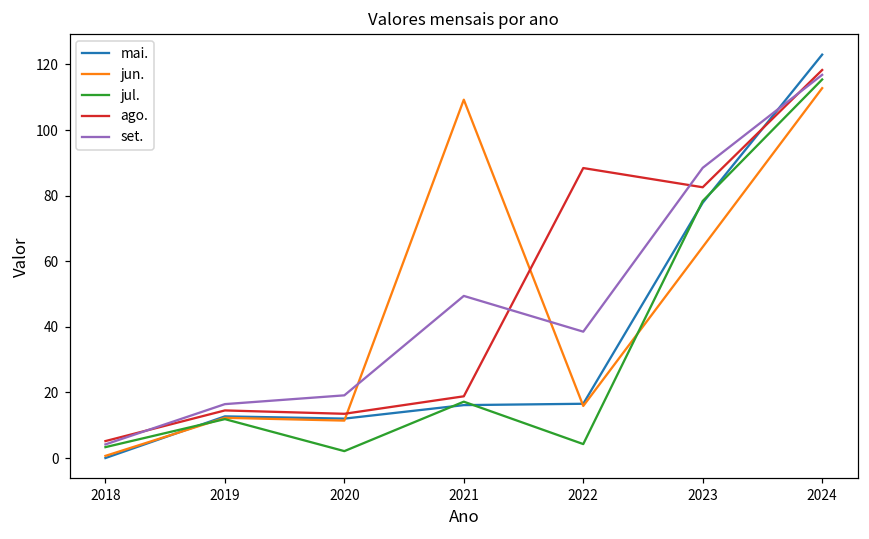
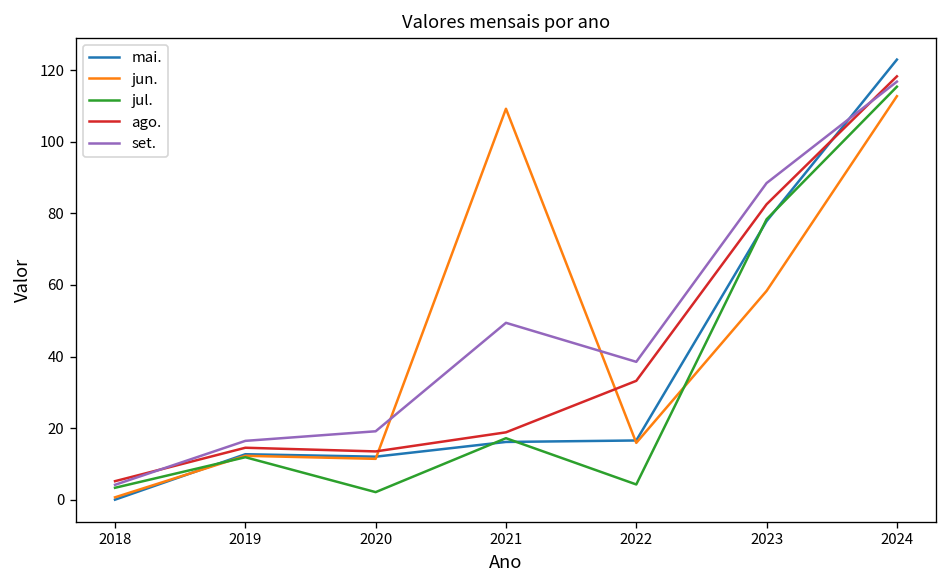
  {
    "mai.": {
      "2021": 16,
      "2024": 123
    },
    "jun.": {
      "2021": 109,
-     "2023": 64,
+     "2023": 58,
      "2024": 113
    },
    "jul.": {
      "2020": 2,
      "2021": 17,
      "2022": 4,
      "2024": 115
    },
    "ago.": {
      "2018": 5,
      "2019": 15,
      "2020": 13,
      "2021": 19,
-     "2022": 88,
+     "2022": 33,
      "2023": 83,
      "2024": 118
    },
    "set.": {
      "2019": 16,
      "2020": 19,
      "2021": 49,
      "2022": 39,
      "2023": 88,
      "2024": 117
    }
  }
